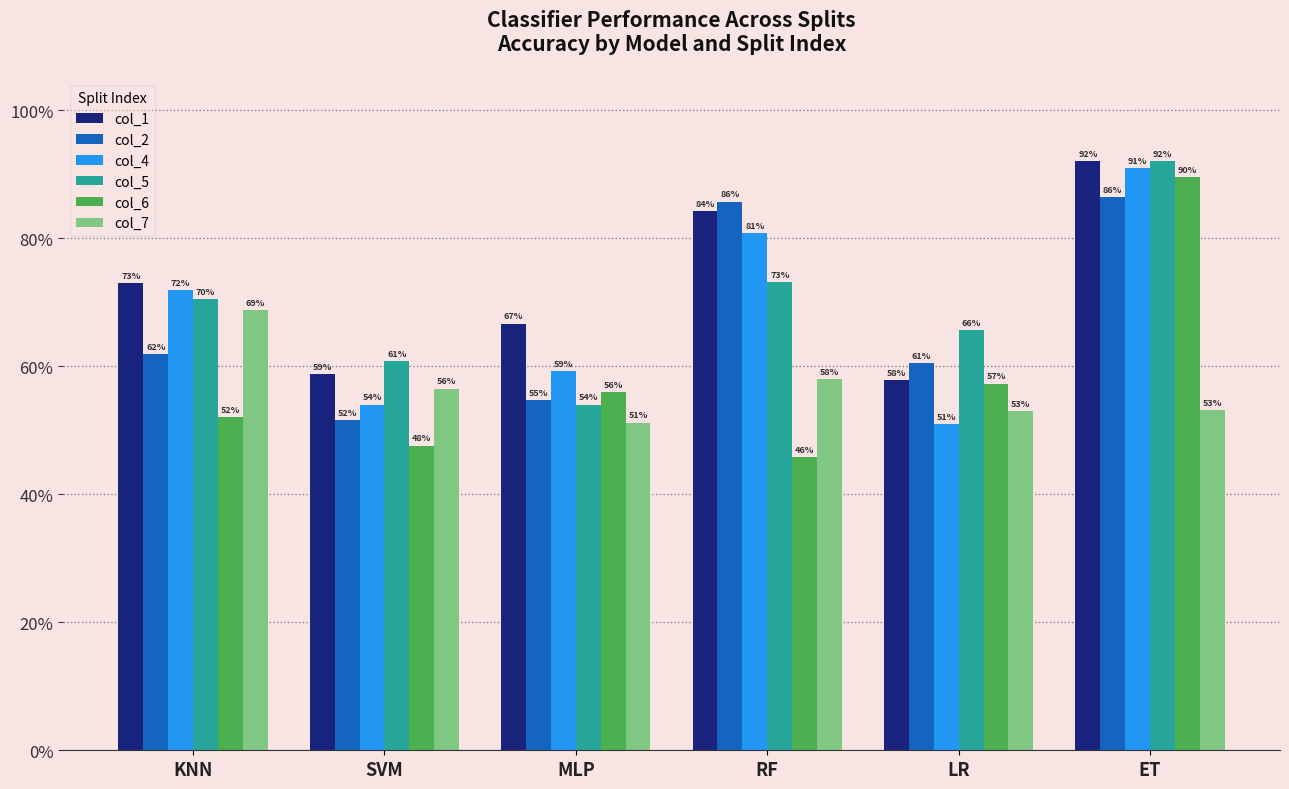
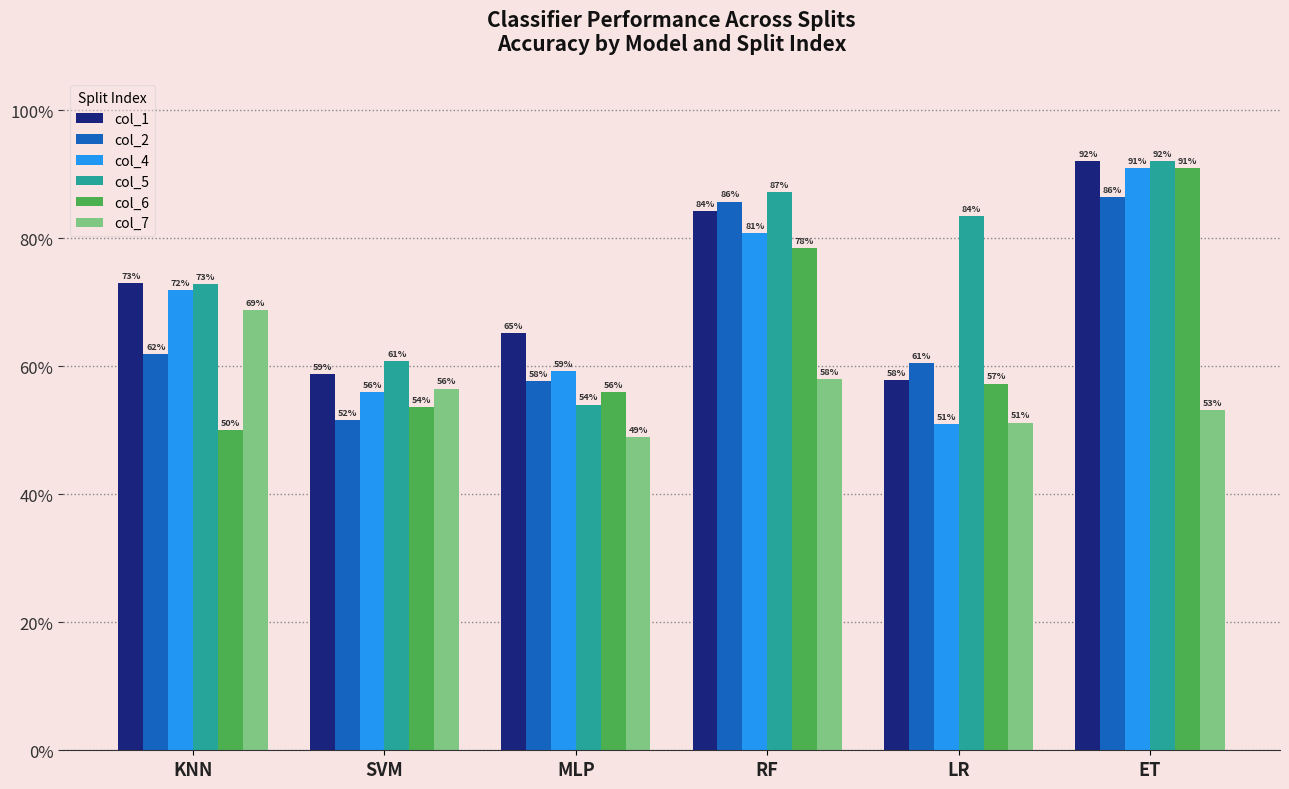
  {
    "col_1": {
      "KNN": "73%",
      "SVM": "59%",
-     "MLP": "67%",
+     "MLP": "65%",
      "RF": "84%",
      "LR": "58%",
      "ET": "92%"
    },
    "col_2": {
      "KNN": "62%",
      "SVM": "52%",
-     "MLP": "55%",
+     "MLP": "58%",
      "RF": "86%",
      "LR": "61%",
      "ET": "86%"
    },
    "col_4": {
      "KNN": "72%",
-     "SVM": "54%",
+     "SVM": "56%",
      "MLP": "59%",
      "RF": "81%",
      "LR": "51%",
      "ET": "91%"
    },
    "col_5": {
-     "KNN": "70%",
+     "KNN": "73%",
      "SVM": "61%",
      "MLP": "54%",
-     "RF": "73%",
-     "LR": "66%",
+     "RF": "87%",
+     "LR": "84%",
      "ET": "92%"
    },
    "col_6": {
-     "KNN": "52%",
-     "SVM": "48%",
+     "KNN": "50%",
+     "SVM": "54%",
      "MLP": "56%",
-     "RF": "46%",
+     "RF": "78%",
      "LR": "57%",
-     "ET": "90%"
+     "ET": "91%"
    },
    "col_7": {
      "KNN": "69%",
      "SVM": "56%",
-     "MLP": "51%",
+     "MLP": "49%",
      "RF": "58%",
-     "LR": "53%",
+     "LR": "51%",
      "ET": "53%"
    }
  }
